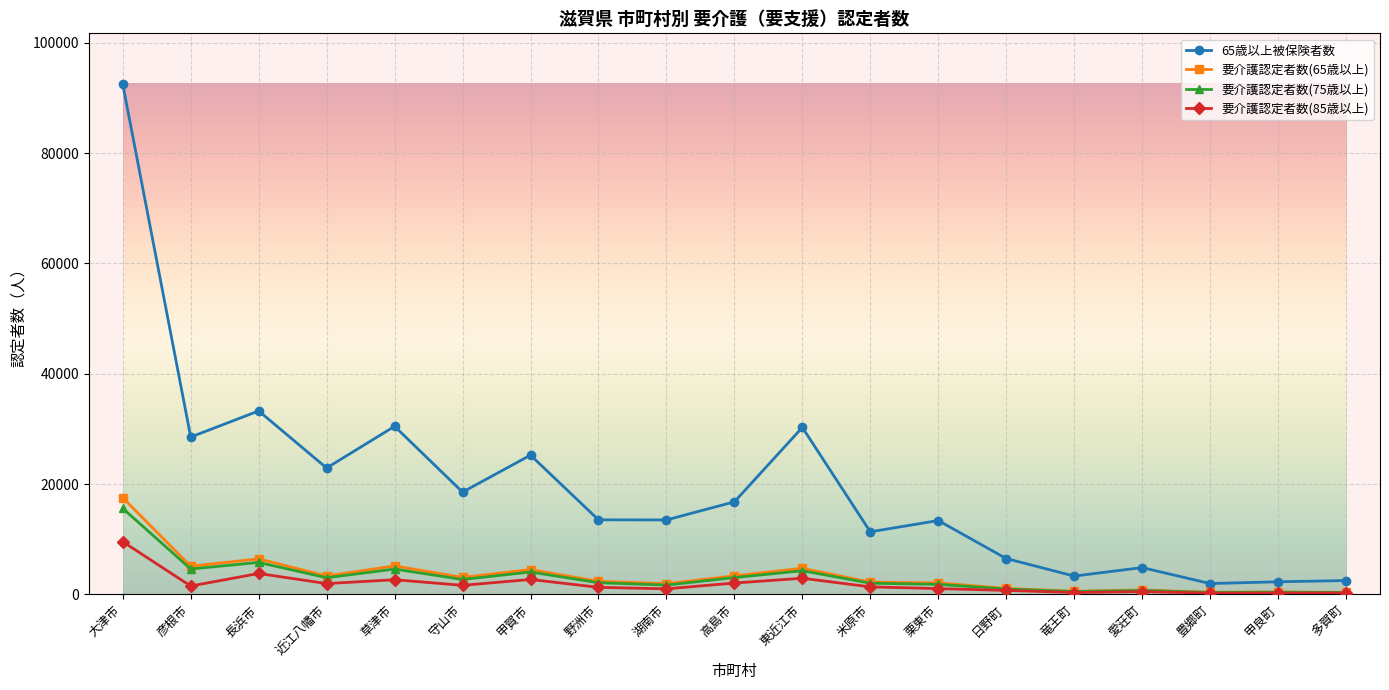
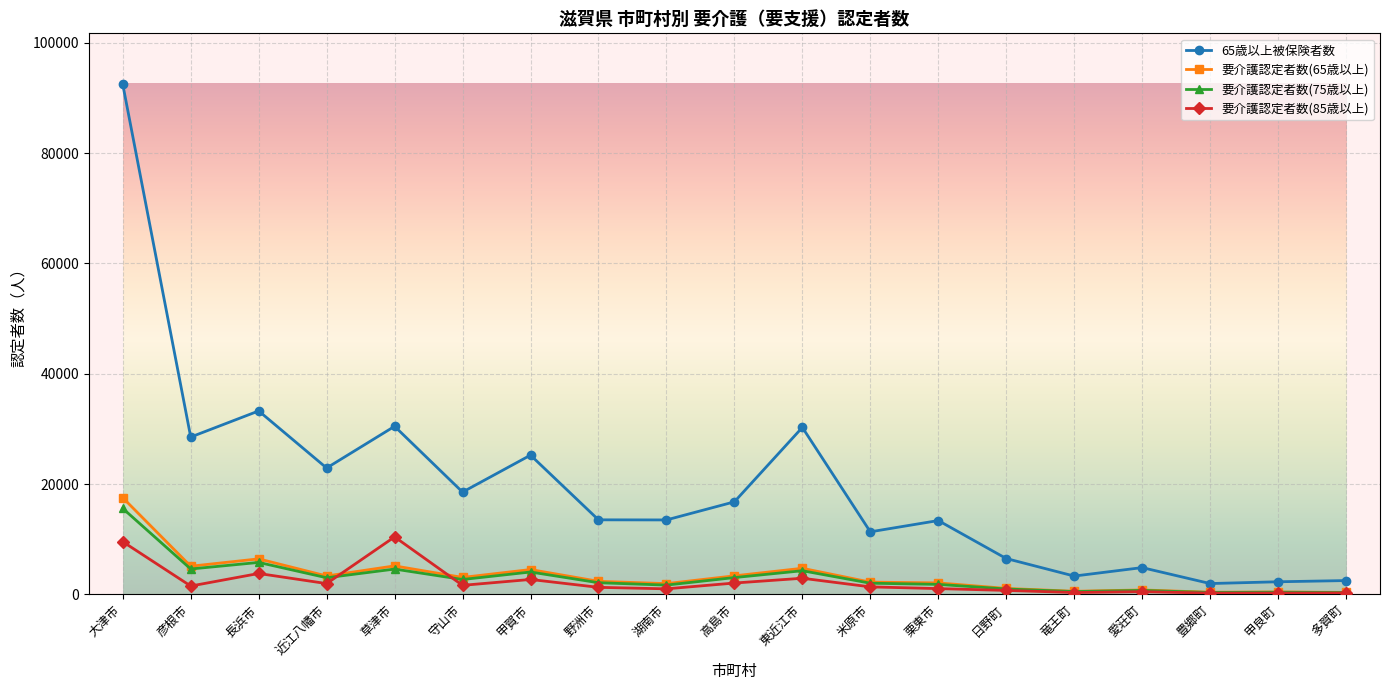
  {
    "65歳以上被保険者数": {
      "大津市": 92000,
      "彦根市": 29000,
      "長浜市": 33000,
      "近江八幡市": 23000,
      "草津市": 30000,
      "守山市": 19000,
      "甲賀市": 25000,
      "野洲市": 14000,
      "湖南市": 13000,
      "高島市": 17000,
      "東近江市": 30000,
      "米原市": 11000,
      "栗東市": 13000,
      "日野町": 6000,
      "竜王町": 3000,
      "愛荘町": 5000,
      "豊郷町": 2000,
      "甲良町": 2000,
      "多賀町": 2000
    },
    "要介護認定者数(65歳以上)": {
      "大津市": 18000,
      "彦根市": 5000,
      "長浜市": 6000,
      "草津市": 5000
    },
    "要介護認定者数(75歳以上)": {
      "大津市": 16000,
      "彦根市": 5000,
      "長浜市": 6000,
      "草津市": 5000
    },
    "要介護認定者数(85歳以上)": {
      "大津市": 10000,
      "彦根市": 2000,
      "長浜市": 4000,
      "近江八幡市": 2000,
-     "草津市": 3000,
+     "草津市": 10000,
      "守山市": 2000,
      "甲賀市": 3000,
      "野洲市": 1000,
      "湖南市": 1000,
      "高島市": 2000,
      "東近江市": 3000,
      "米原市": 1000,
      "栗東市": 1000
    }
  }
